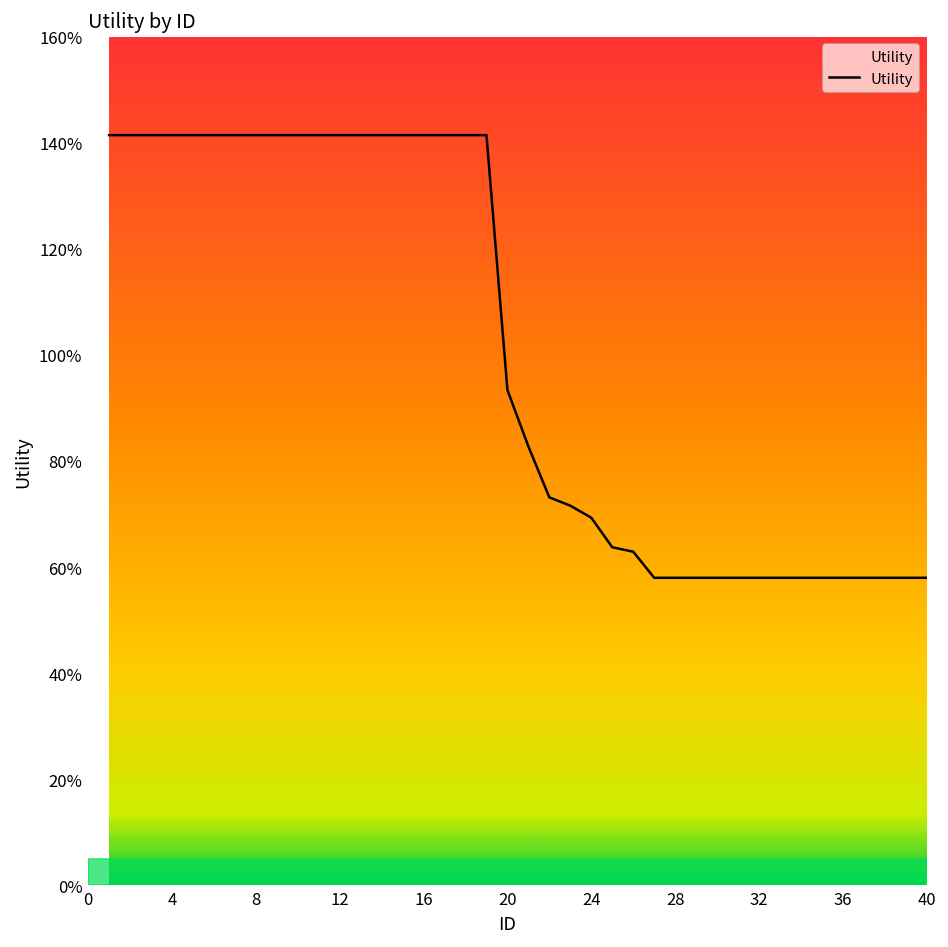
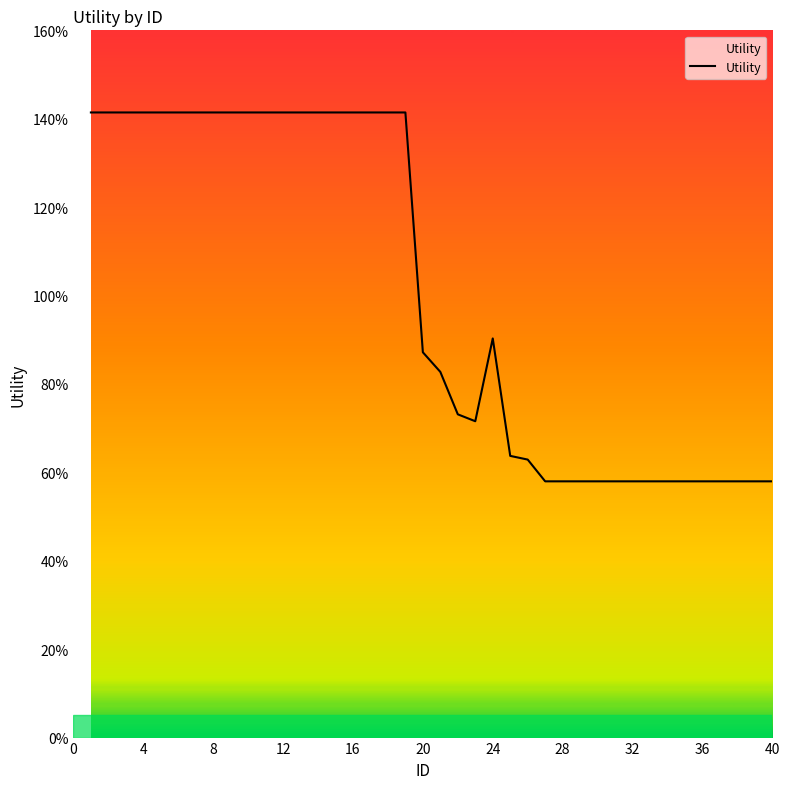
  {
    "4": "141%",
    "8": "141%",
    "12": "141%",
    "16": "141%",
-   "20": "93%",
-   "24": "69%",
+   "20": "87%",
+   "24": "90%",
    "28": "58%",
    "32": "58%",
    "36": "58%",
    "40": "58%"
  }
